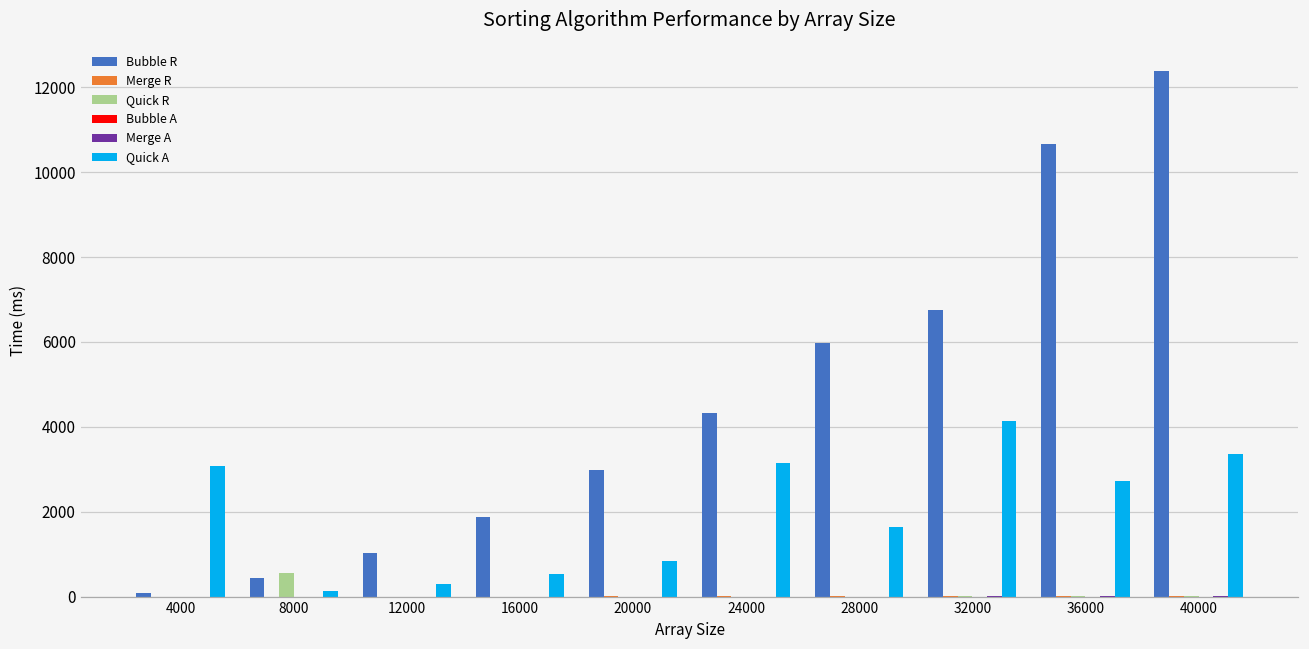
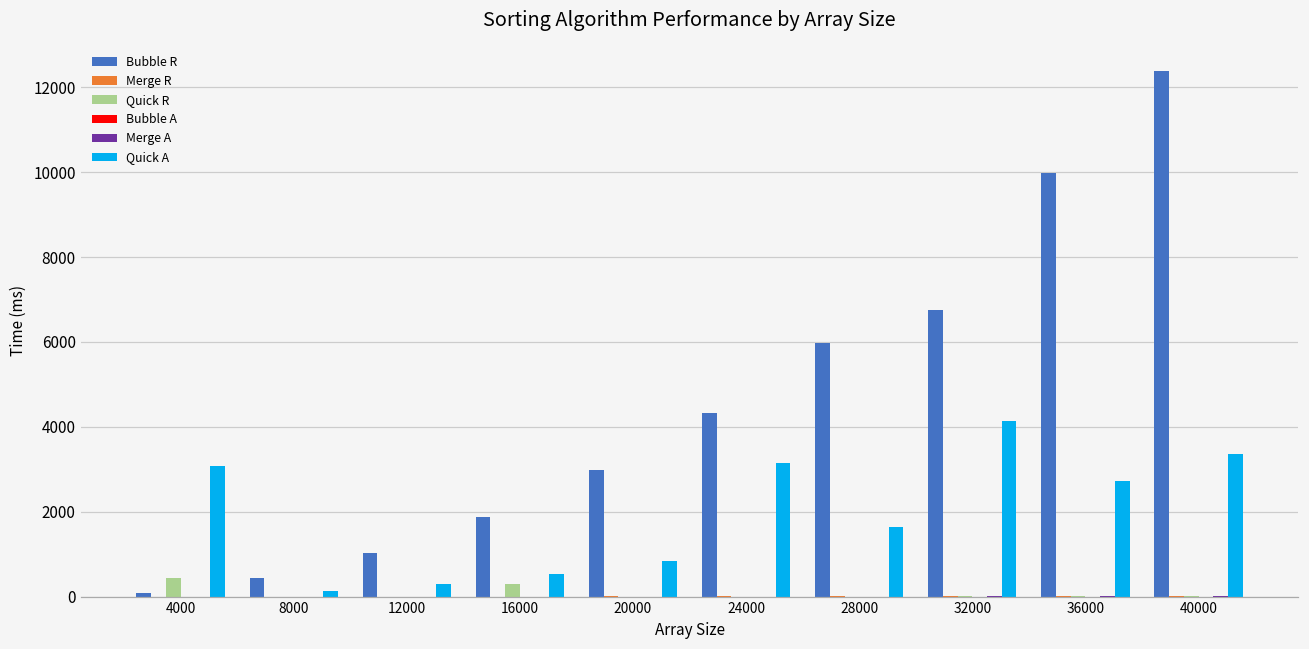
  {
    "Bubble R": {
      "4000": 100,
      "8000": 400,
      "12000": 1000,
      "16000": 1900,
      "20000": 3000,
      "24000": 4300,
      "28000": 6000,
      "32000": 6700,
-     "36000": 10700,
+     "36000": 10000,
      "40000": 12400
    },
    "Quick R": {
-     "4000": 0,
-     "8000": 600,
-     "16000": 0
+     "4000": 400,
+     "8000": 0,
+     "16000": 300
    },
    "Quick A": {
      "4000": 3100,
      "8000": 100,
      "12000": 300,
      "16000": 500,
      "20000": 800,
      "24000": 3100,
      "28000": 1600,
      "32000": 4100,
      "36000": 2700,
      "40000": 3400
    }
  }
